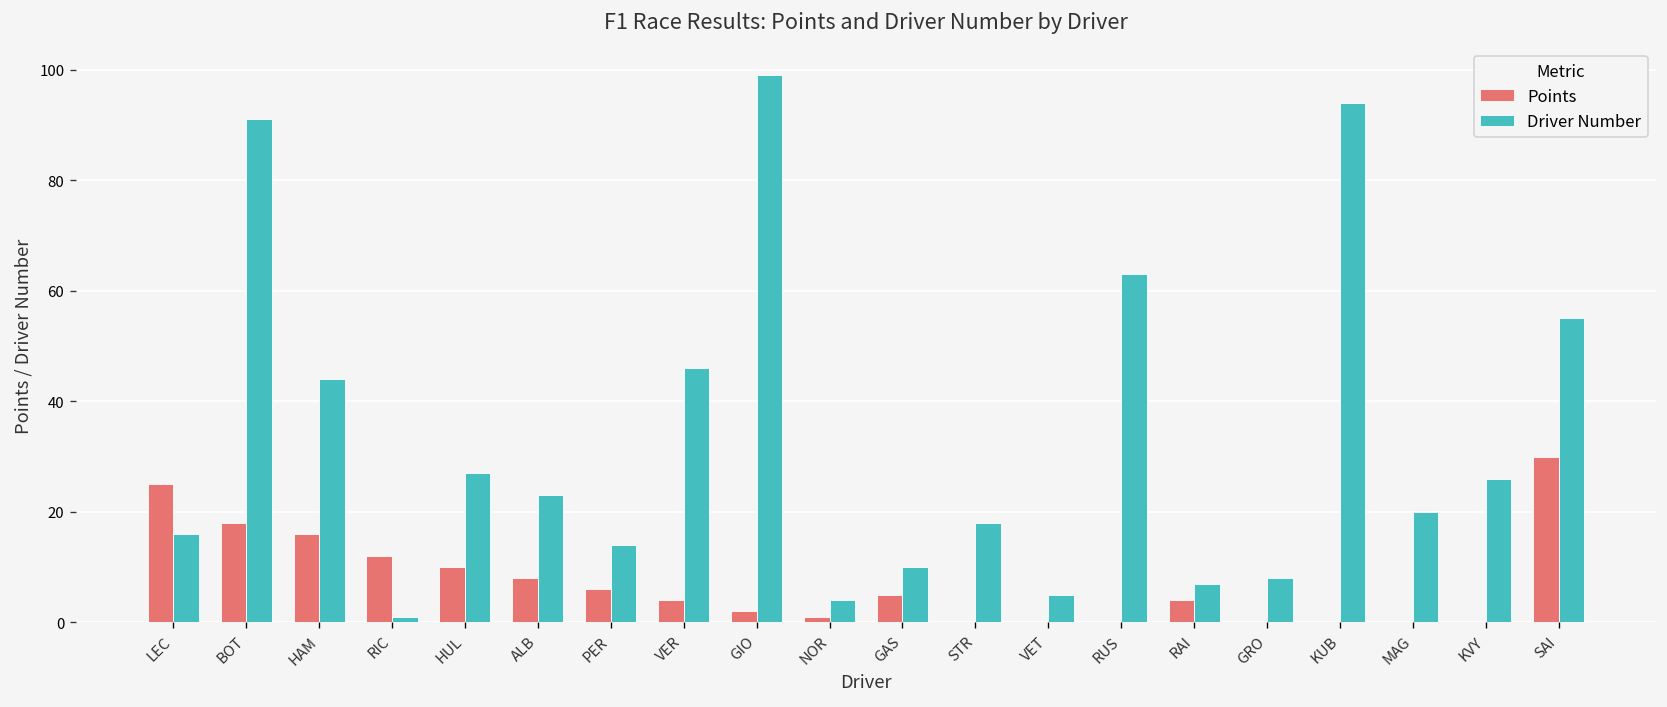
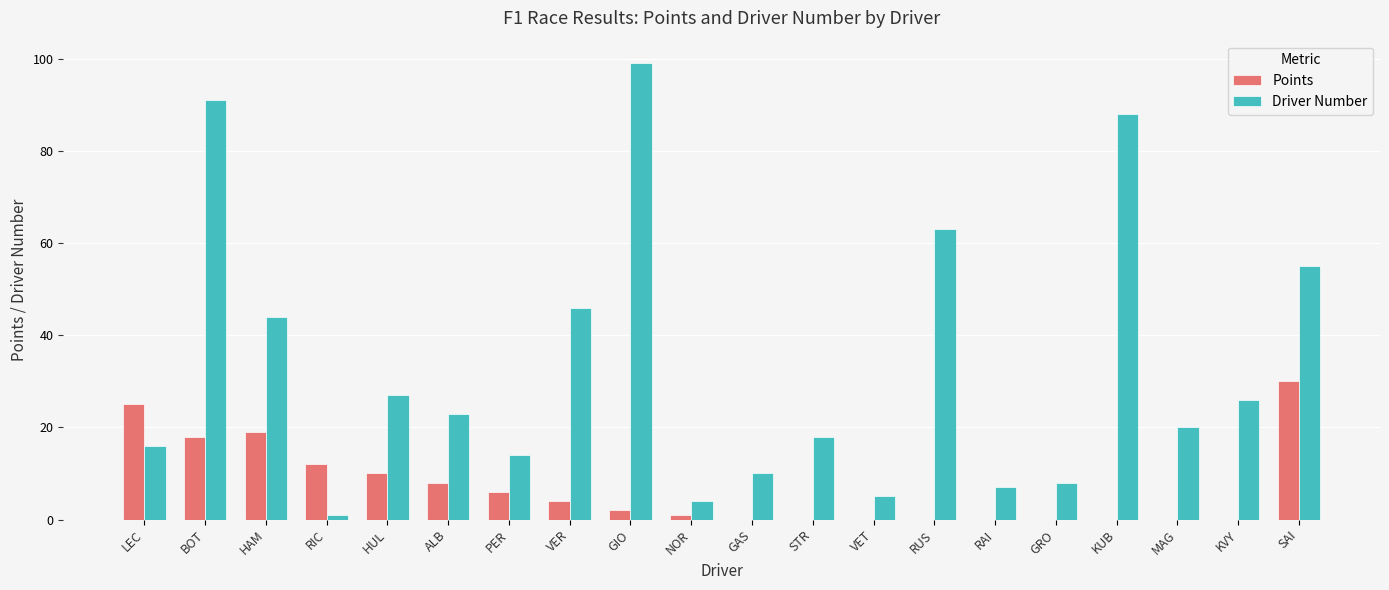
  {
    "Points": {
      "LEC": 25,
      "BOT": 18,
-     "HAM": 16,
+     "HAM": 19,
      "RIC": 12,
      "HUL": 10,
      "ALB": 8,
      "PER": 6,
      "VER": 4,
      "GIO": 2,
      "NOR": 1,
-     "GAS": 5,
+     "GAS": 0,
      "STR": 0,
      "VET": 0,
      "RUS": 0,
-     "RAI": 4,
+     "RAI": 0,
      "GRO": 0,
      "KUB": 0,
      "MAG": 0,
      "KVY": 0,
      "SAI": 30
    },
    "Driver Number": {
      "LEC": 16,
      "BOT": 91,
      "HAM": 44,
      "RIC": 1,
      "HUL": 27,
      "ALB": 23,
      "PER": 14,
      "VER": 46,
      "GIO": 99,
      "NOR": 4,
      "GAS": 10,
      "STR": 18,
      "VET": 5,
      "RUS": 63,
      "RAI": 7,
      "GRO": 8,
-     "KUB": 94,
+     "KUB": 88,
      "MAG": 20,
      "KVY": 26,
      "SAI": 55
    }
  }
